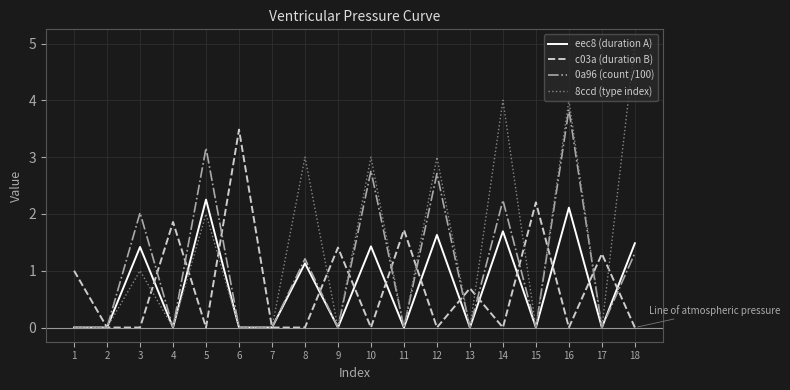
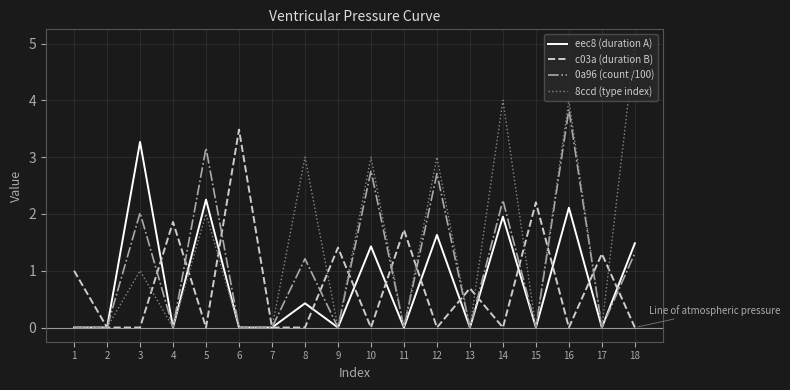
  {
    "eec8 (duration A)": {
-     "3": 1.4,
+     "3": 3.3,
      "5": 2.3,
-     "8": 1.1,
+     "8": 0.4,
      "10": 1.4,
      "12": 1.6,
-     "14": 1.7,
+     "14": 2.0,
      "16": 2.1,
      "18": 1.5
    }
  }
